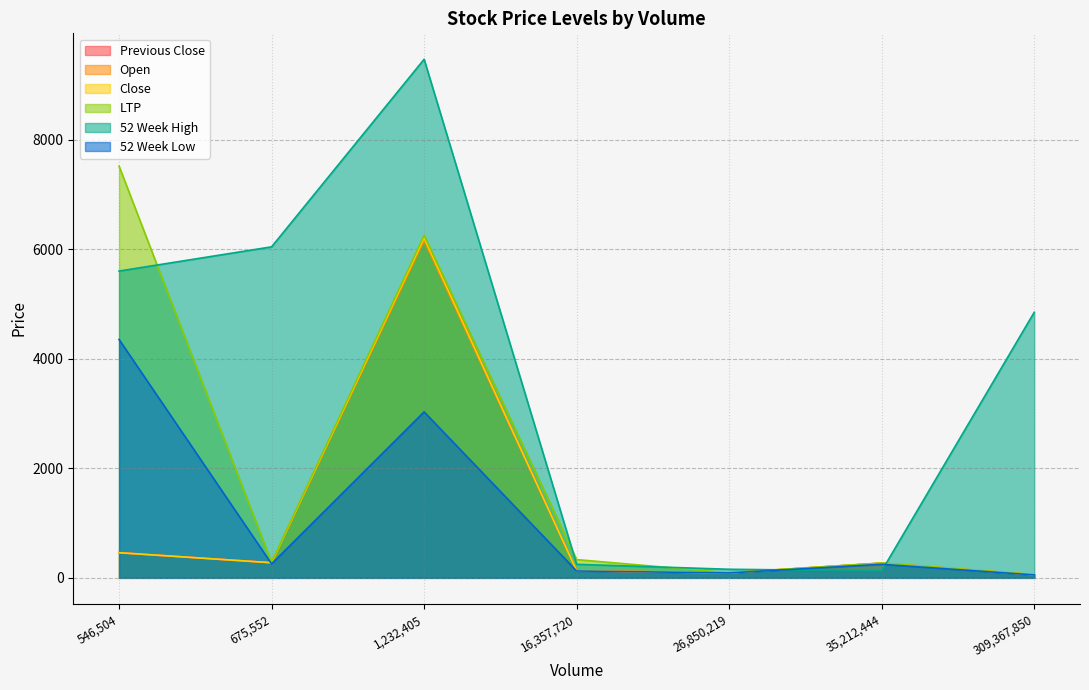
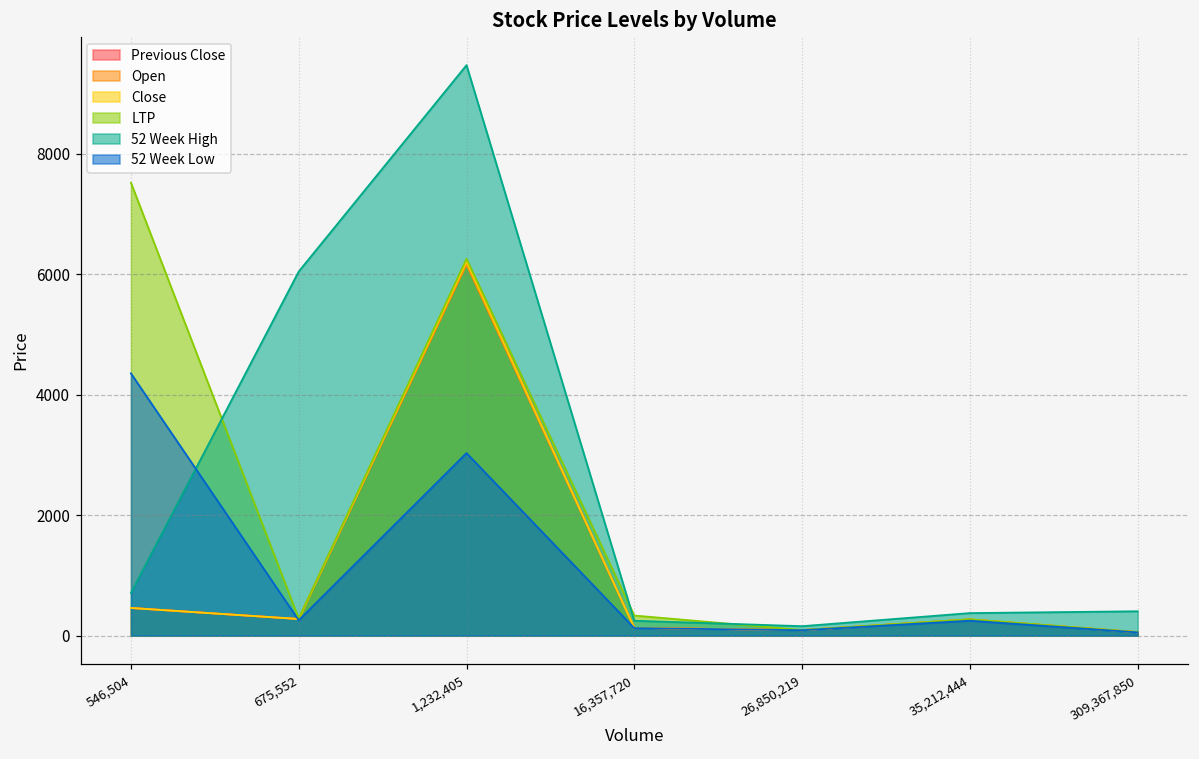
  {
    "LTP": {
      "546,504": 7500,
      "16,357,720": 300
    },
    "52 Week High": {
-     "546,504": 5600,
+     "546,504": 700,
      "675,552": 6000,
      "1,232,405": 9500,
      "16,357,720": 200,
      "26,850,219": 200,
-     "35,212,444": 100,
-     "309,367,850": 4800
+     "35,212,444": 400,
+     "309,367,850": 400
    },
    "52 Week Low": {
      "546,504": 4400,
      "1,232,405": 3000
    }
  }
